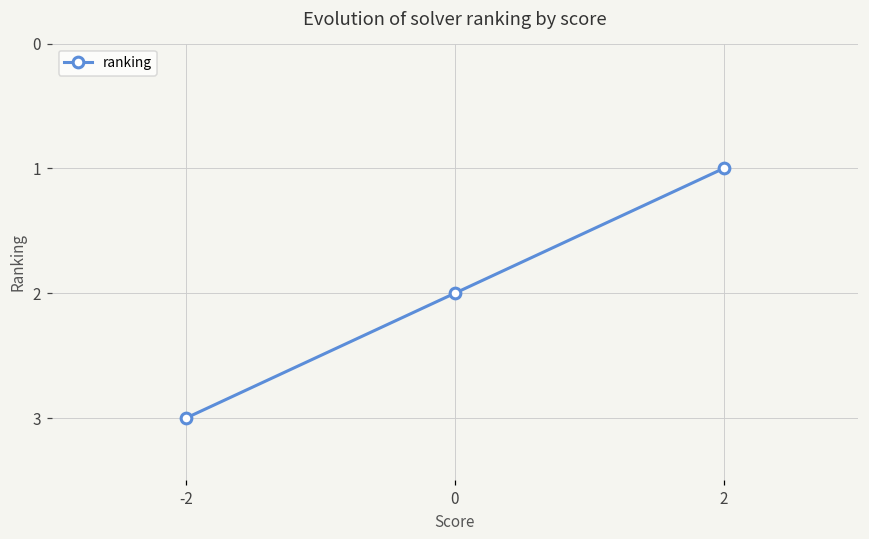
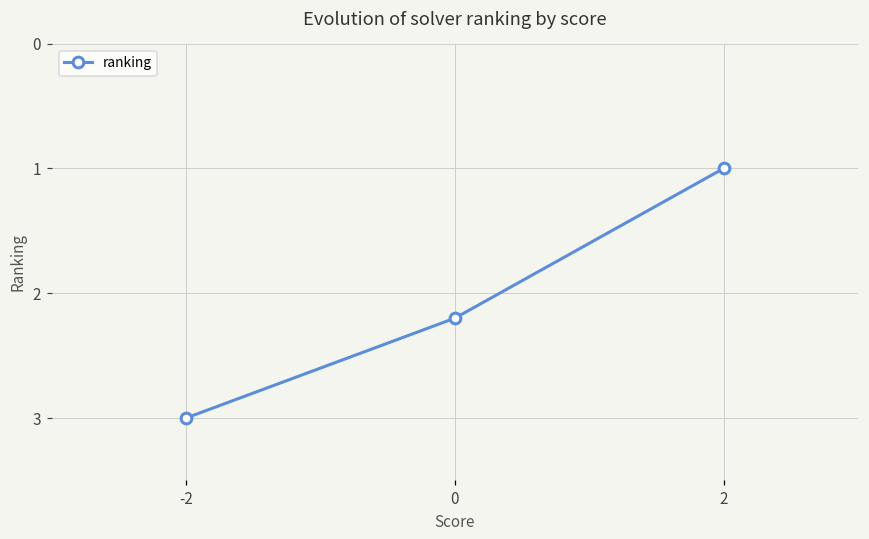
  {
    "-2": 3.0,
-   "0": 2.0,
+   "0": 2.2,
    "2": 1.0
  }
